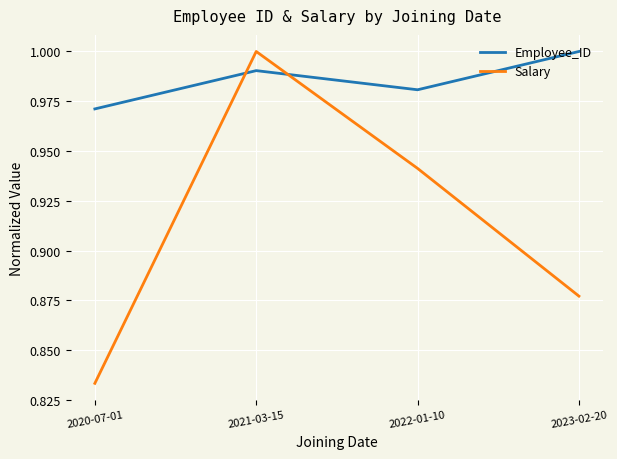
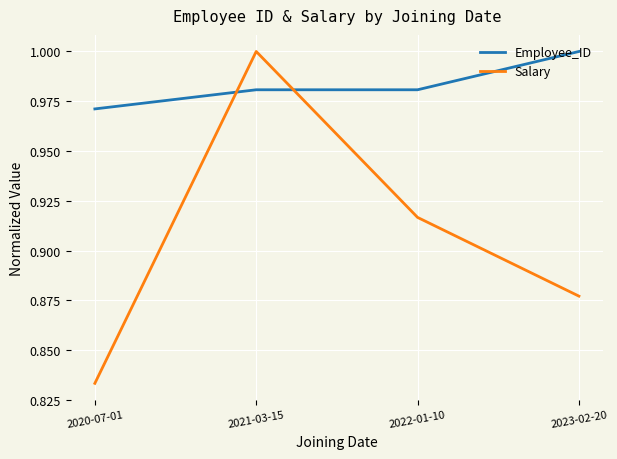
  {
    "Employee_ID": {
      "2020-07-01": 0.971,
-     "2021-03-15": 0.990,
+     "2021-03-15": 0.981,
      "2022-01-10": 0.981,
      "2023-02-20": 1.000
    },
    "Salary": {
      "2020-07-01": 0.833,
      "2021-03-15": 1.000,
-     "2022-01-10": 0.941,
+     "2022-01-10": 0.917,
      "2023-02-20": 0.877
    }
  }
